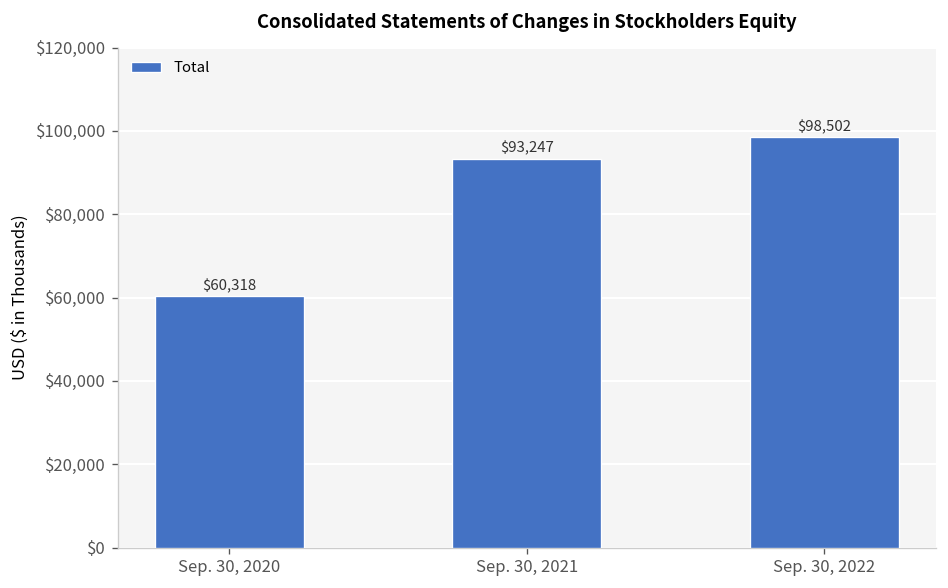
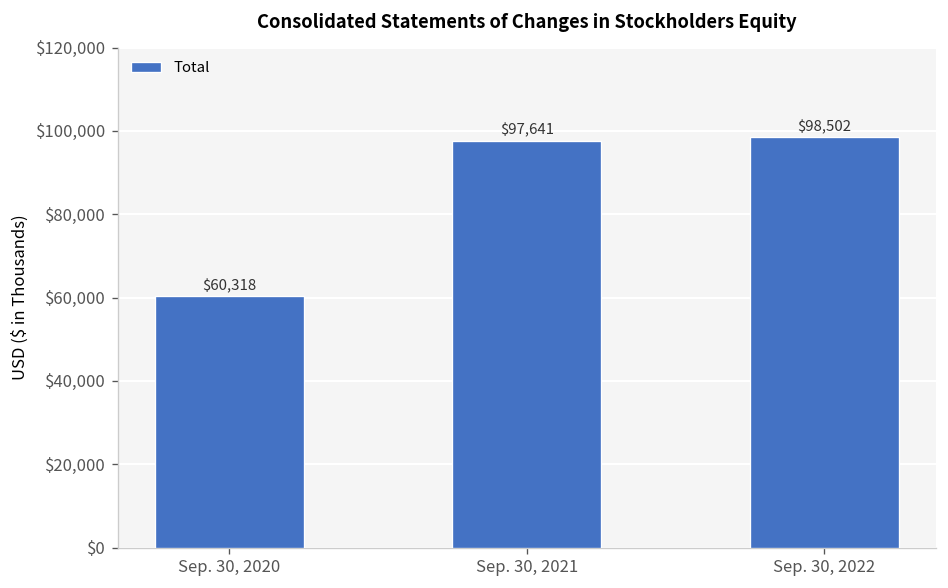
  {
    "Sep. 30, 2020": "$60,318",
-   "Sep. 30, 2021": "$93,247",
+   "Sep. 30, 2021": "$97,641",
    "Sep. 30, 2022": "$98,502"
  }
